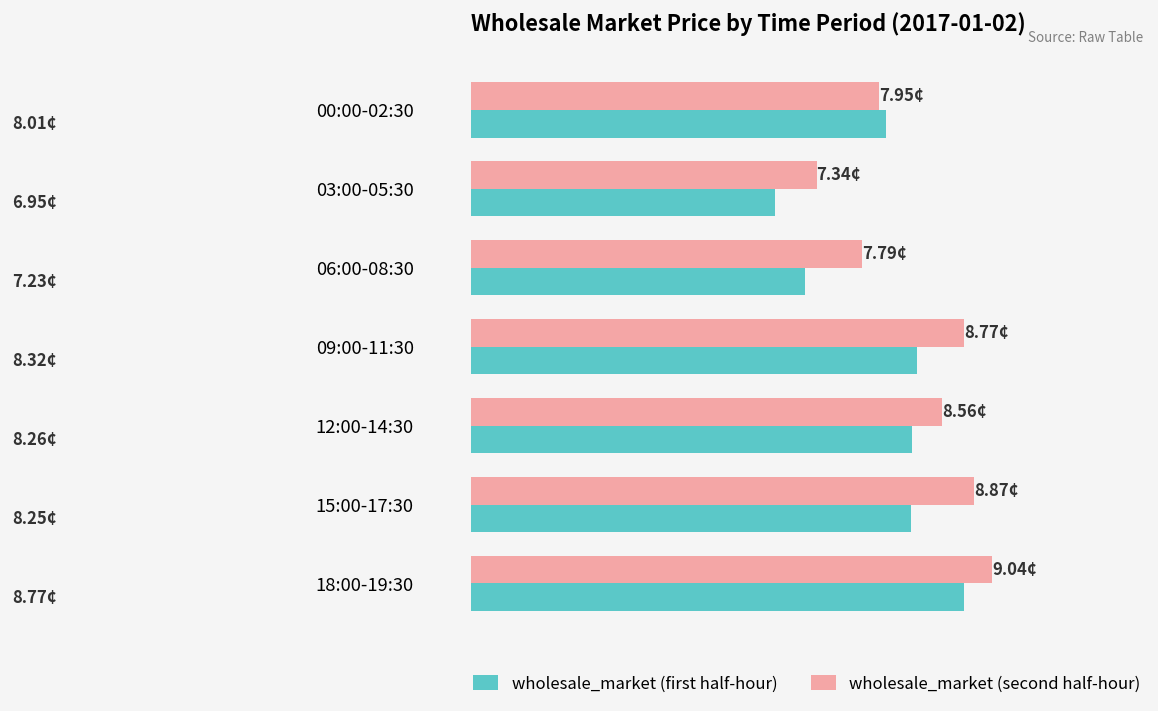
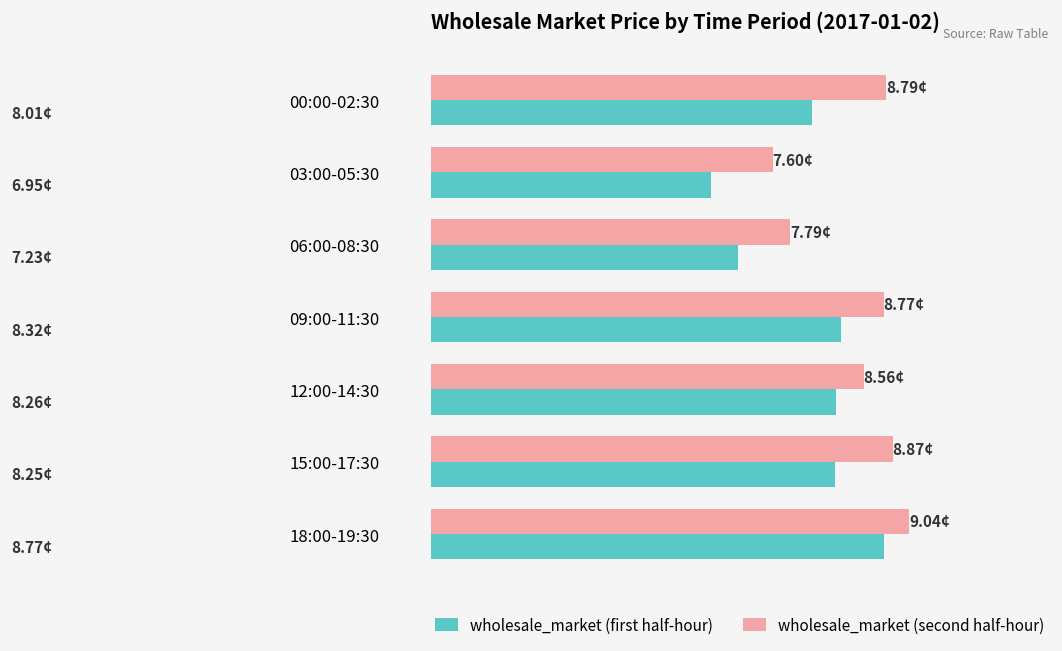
  {
    "wholesale_market (second half-hour)": {
-     "00:00-02:30": "7.95¢",
-     "03:00-05:30": "7.34¢"
+     "00:00-02:30": "8.79¢",
+     "03:00-05:30": "7.60¢"
    }
  }
